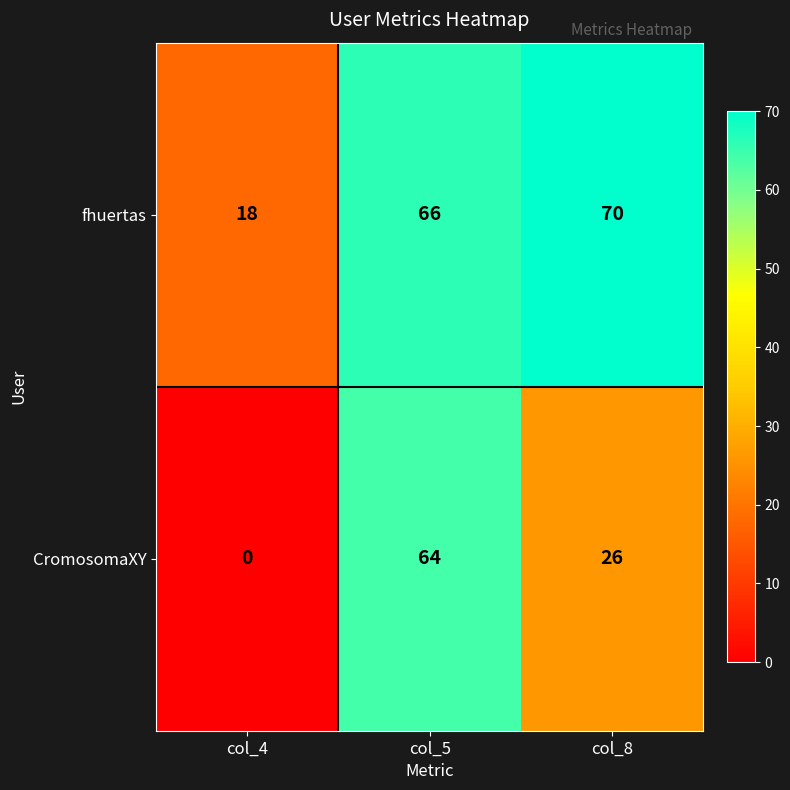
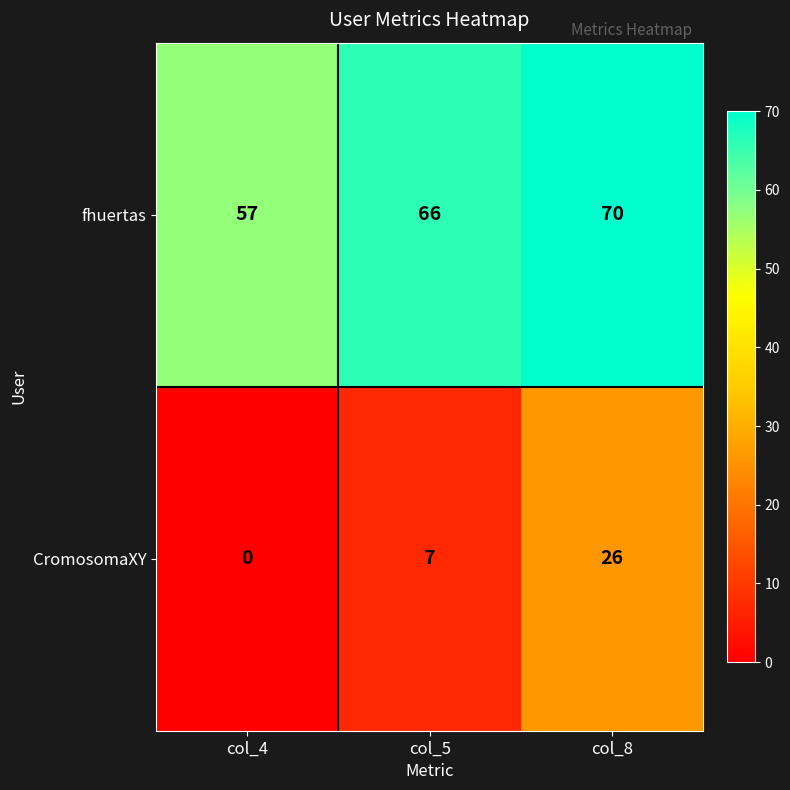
  {
    "fhuertas": {
-     "col_4": 18,
+     "col_4": 57,
      "col_5": 66,
      "col_8": 70
    },
    "CromosomaXY": {
      "col_4": 0,
-     "col_5": 64,
+     "col_5": 7,
      "col_8": 26
    }
  }
